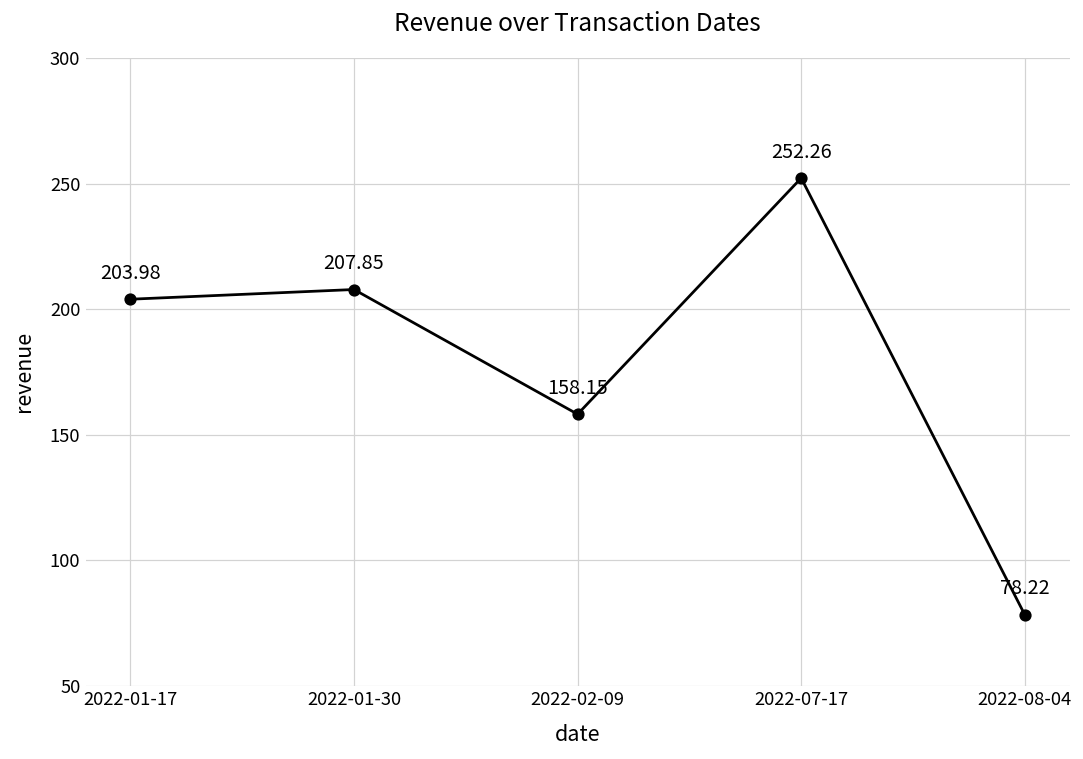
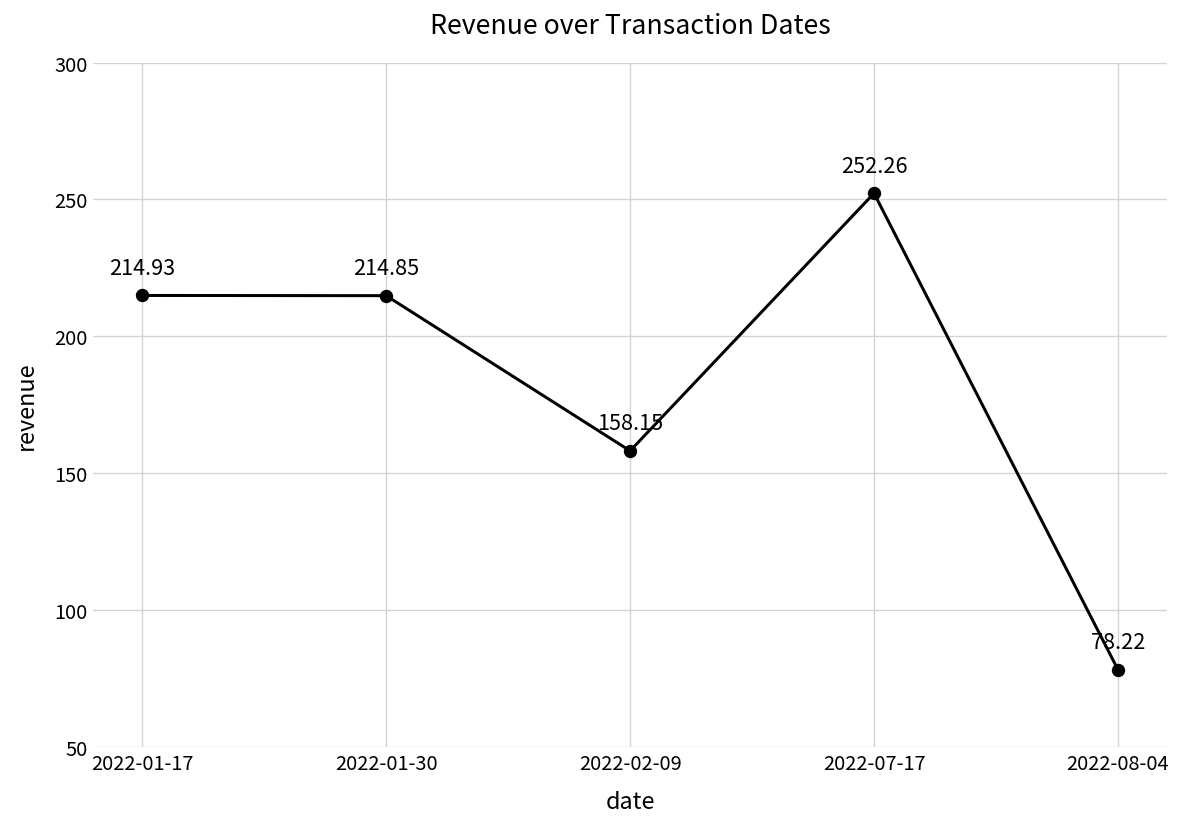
  {
-   "2022-01-17": 203.98,
-   "2022-01-30": 207.85,
+   "2022-01-17": 214.93,
+   "2022-01-30": 214.85,
    "2022-02-09": 158.15,
    "2022-07-17": 252.26,
    "2022-08-04": 78.22
  }
